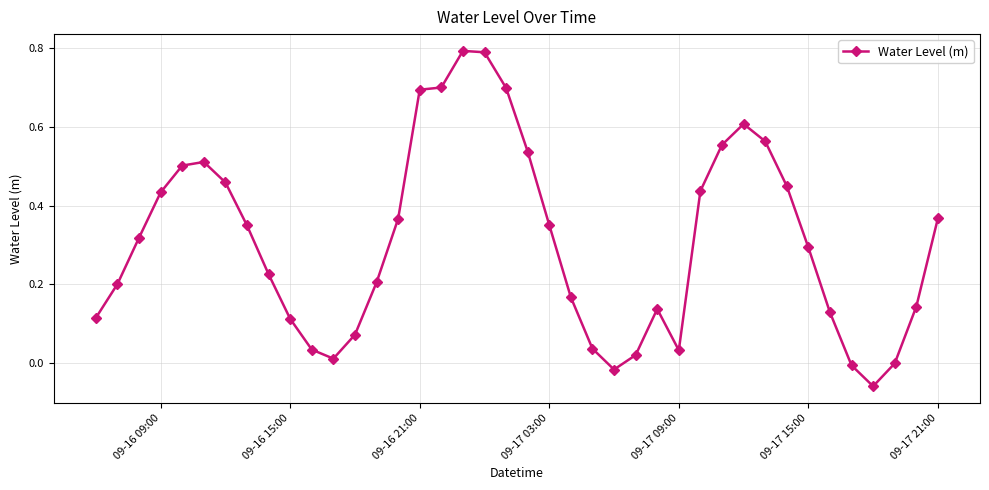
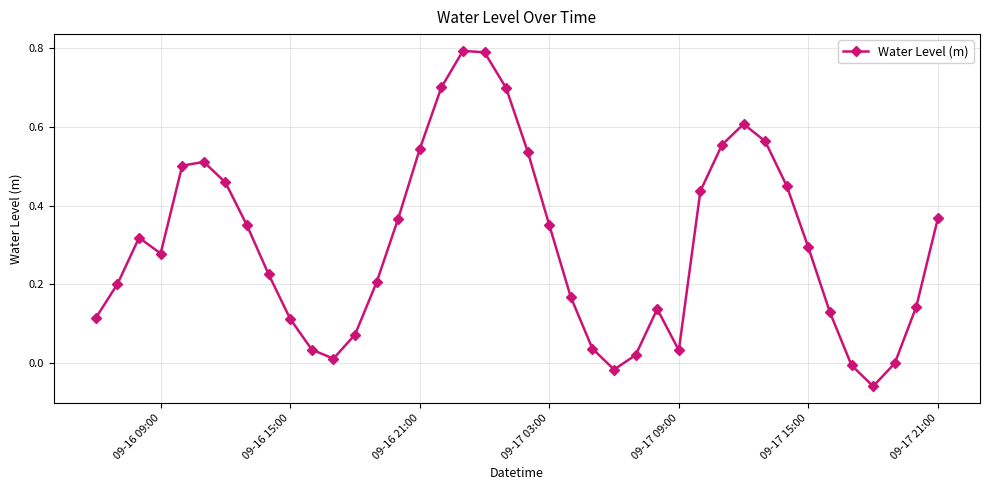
  {
-   "09-16 09:00": 0.43,
+   "09-16 09:00": 0.28,
    "09-16 15:00": 0.11,
-   "09-16 21:00": 0.69,
+   "09-16 21:00": 0.54,
    "09-17 03:00": 0.35,
    "09-17 09:00": 0.03,
    "09-17 15:00": 0.29,
    "09-17 21:00": 0.37
  }
